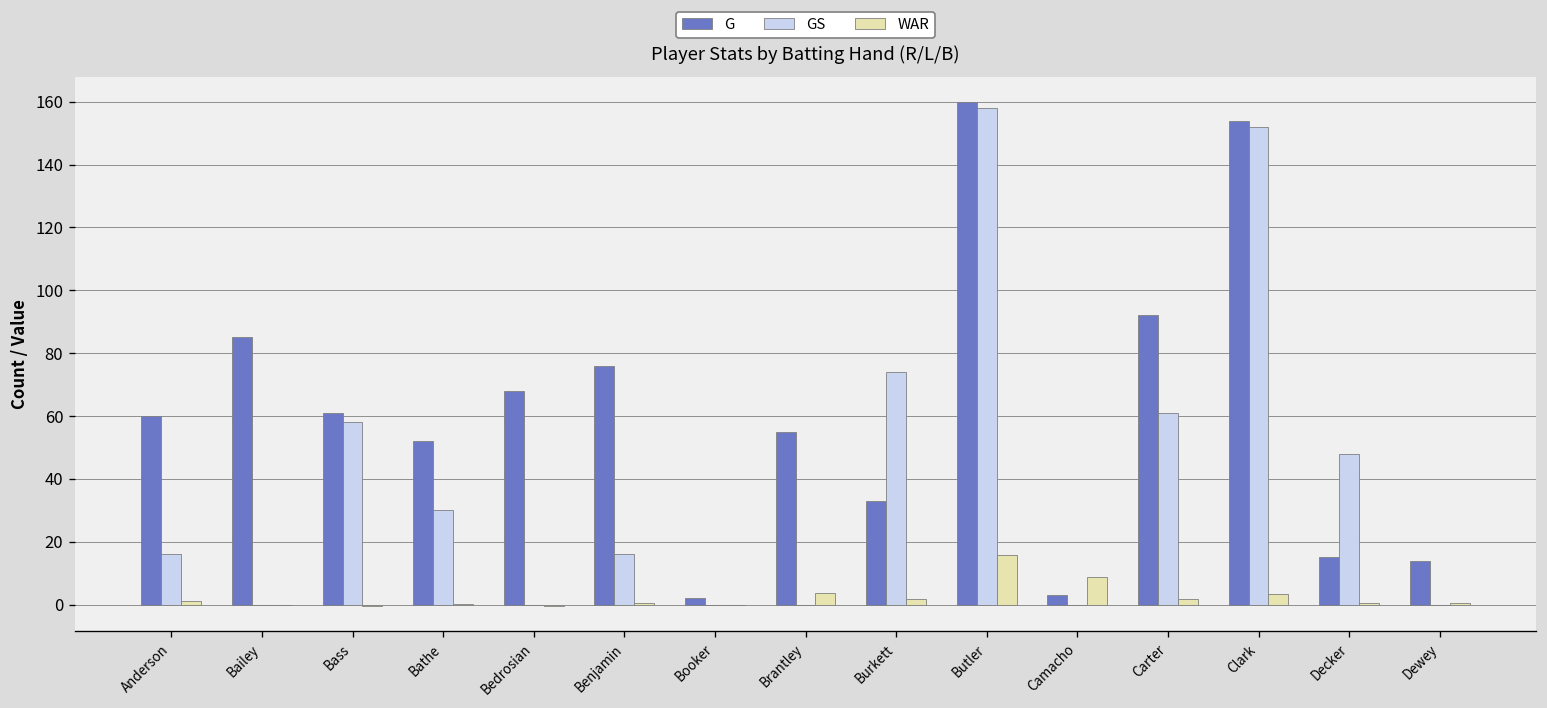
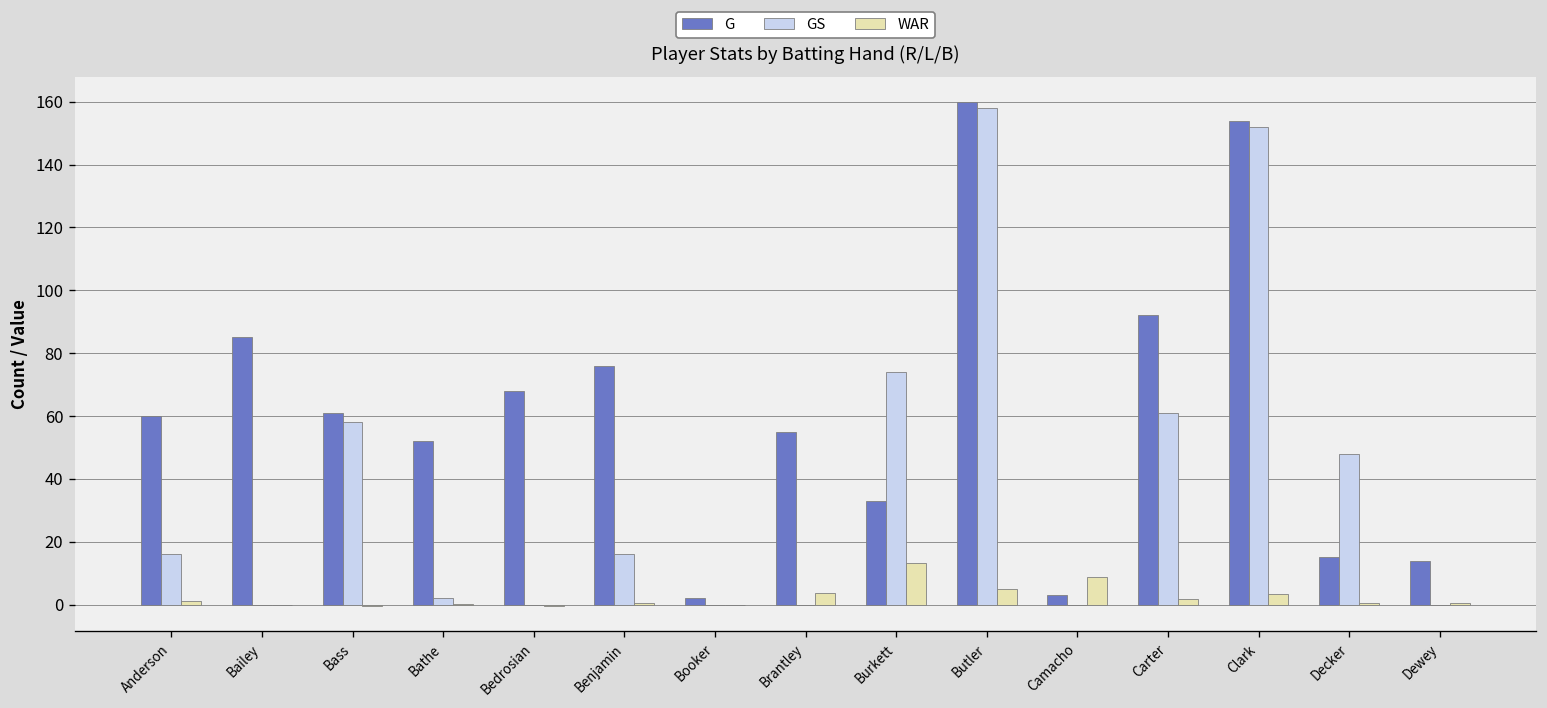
  {
    "G": {
      "Anderson": 60,
      "Bailey": 85,
      "Bass": 61,
      "Bathe": 52,
      "Bedrosian": 68,
      "Benjamin": 76,
      "Booker": 2,
      "Brantley": 55,
      "Burkett": 33,
      "Butler": 160,
      "Camacho": 3,
      "Carter": 92,
      "Clark": 154,
      "Decker": 15,
      "Dewey": 14
    },
    "GS": {
      "Anderson": 16,
      "Bailey": 0,
      "Bass": 58,
-     "Bathe": 30,
+     "Bathe": 2,
      "Bedrosian": 0,
      "Benjamin": 16,
      "Booker": 0,
      "Brantley": 0,
      "Burkett": 74,
      "Butler": 158,
      "Camacho": 0,
      "Carter": 61,
      "Clark": 152,
      "Decker": 48,
      "Dewey": 0
    },
    "WAR": {
      "Anderson": 1,
      "Bailey": 0,
      "Brantley": 4,
-     "Burkett": 2,
-     "Butler": 16,
+     "Burkett": 13,
+     "Butler": 5,
      "Camacho": 9,
      "Carter": 2,
      "Clark": 4
    }
  }
